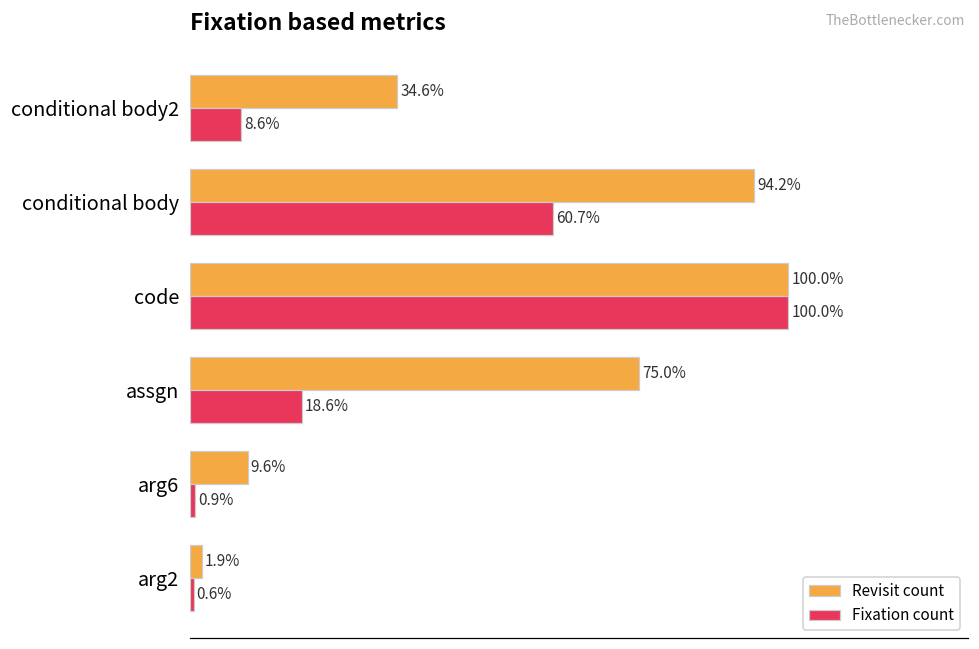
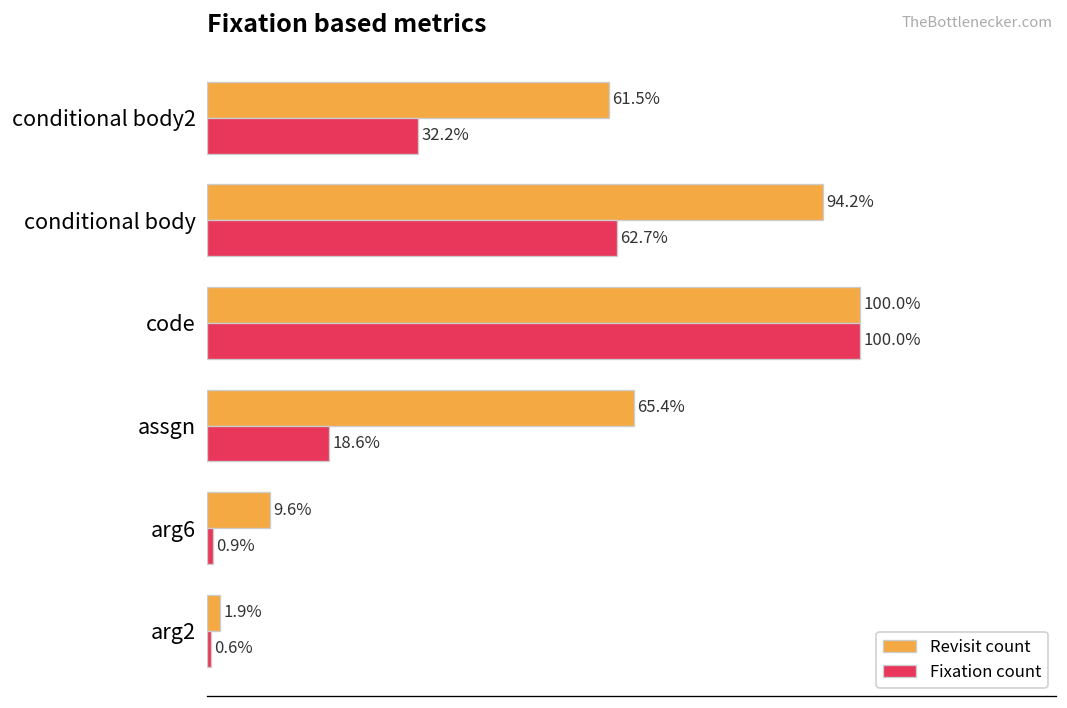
  {
    "Revisit count": {
-     "conditional body2": "34.6%",
+     "conditional body2": "61.5%",
      "conditional body": "94.2%",
      "code": "100.0%",
-     "assgn": "75.0%",
+     "assgn": "65.4%",
      "arg6": "9.6%",
      "arg2": "1.9%"
    },
    "Fixation count": {
-     "conditional body2": "8.6%",
-     "conditional body": "60.7%",
+     "conditional body2": "32.2%",
+     "conditional body": "62.7%",
      "code": "100.0%",
      "assgn": "18.6%",
      "arg6": "0.9%",
      "arg2": "0.6%"
    }
  }
